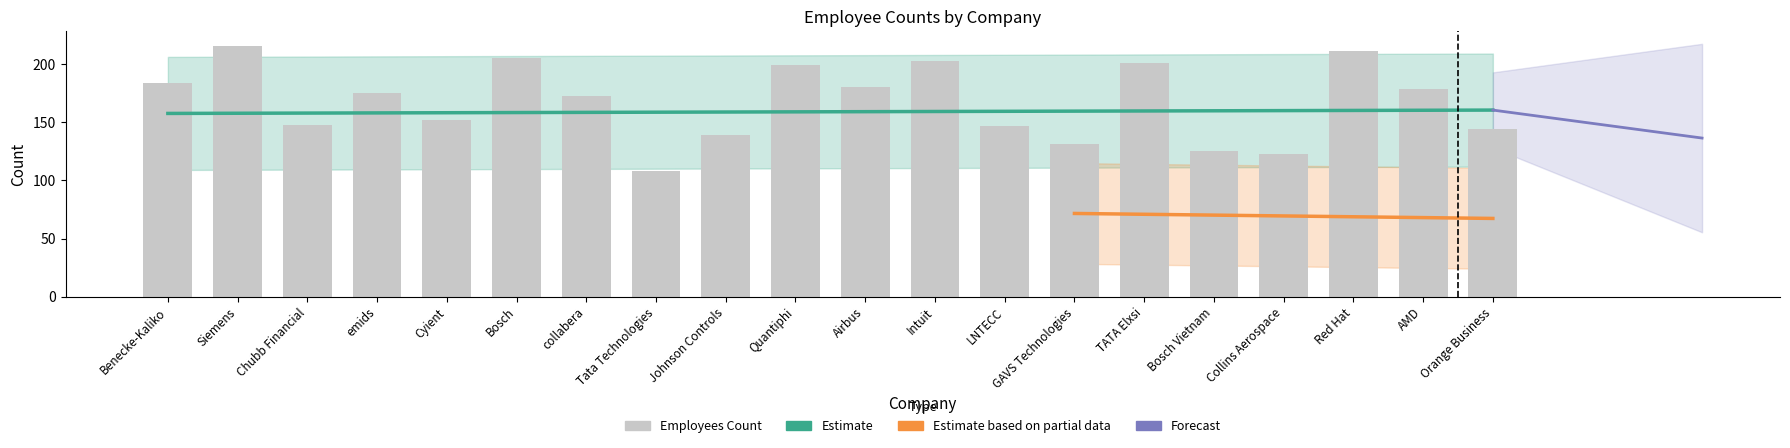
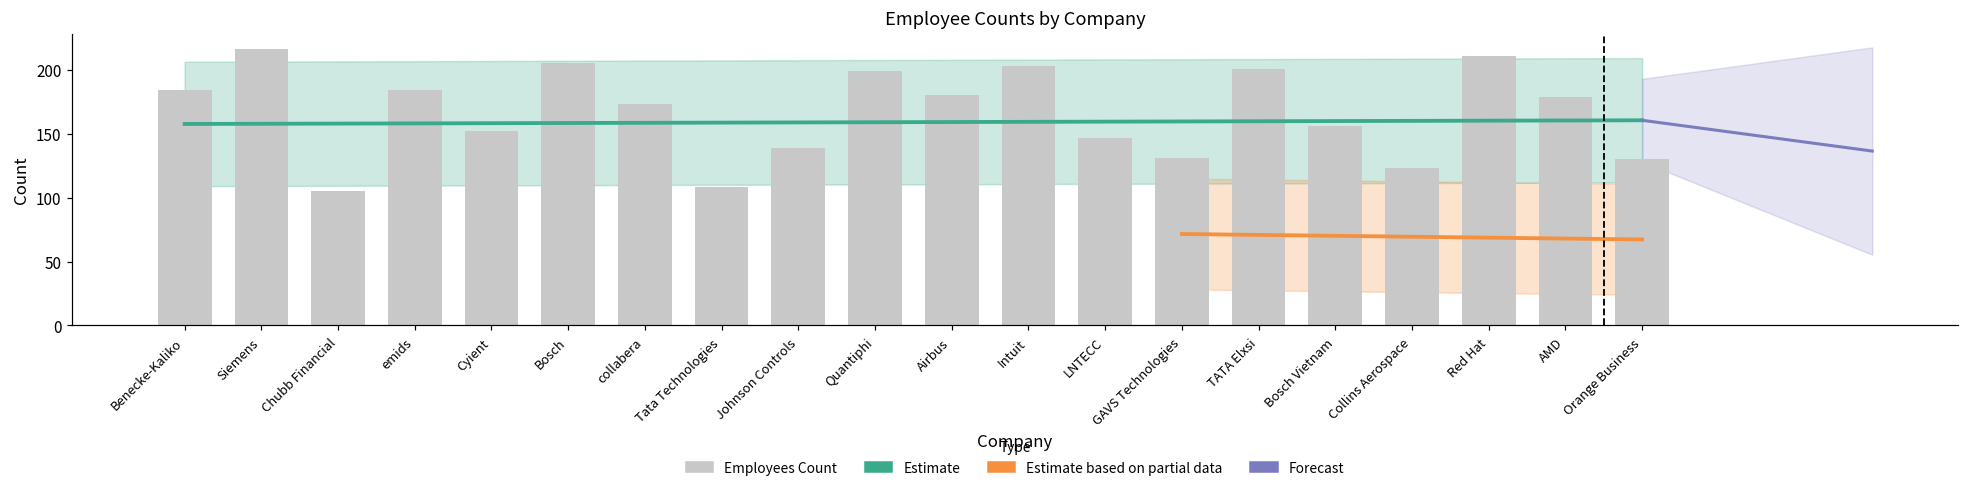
  {
    "Employees Count": {
      "Benecke-Kaliko": 184,
      "Siemens": 216,
-     "Chubb Financial": 148,
-     "emids": 175,
+     "Chubb Financial": 105,
+     "emids": 184,
      "Cyient": 152,
      "Bosch": 205,
      "collabera": 173,
      "Tata Technologies": 108,
      "Johnson Controls": 139,
      "Quantiphi": 199,
      "Airbus": 180,
      "Intuit": 203,
      "LNTECC": 147,
      "GAVS Technologies": 131,
      "TATA Elxsi": 201,
-     "Bosch Vietnam": 125,
+     "Bosch Vietnam": 156,
      "Collins Aerospace": 123,
      "Red Hat": 211,
      "AMD": 179,
-     "Orange Business": 144
+     "Orange Business": 130
    }
  }
